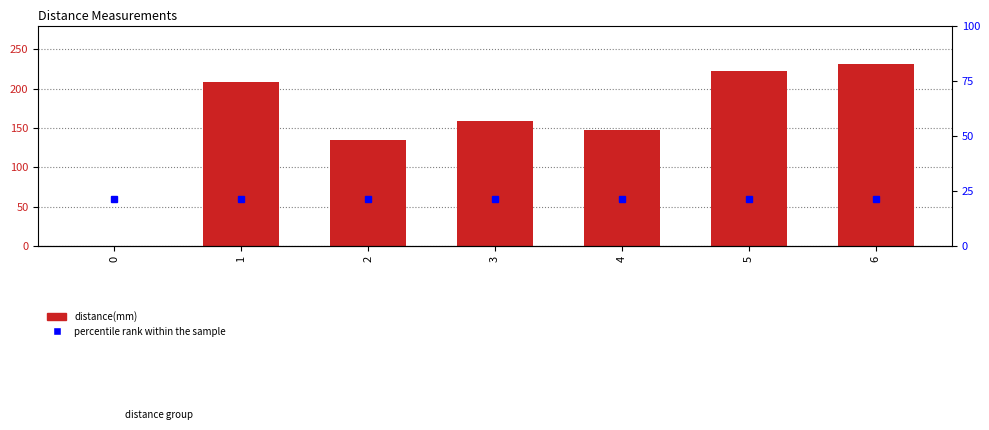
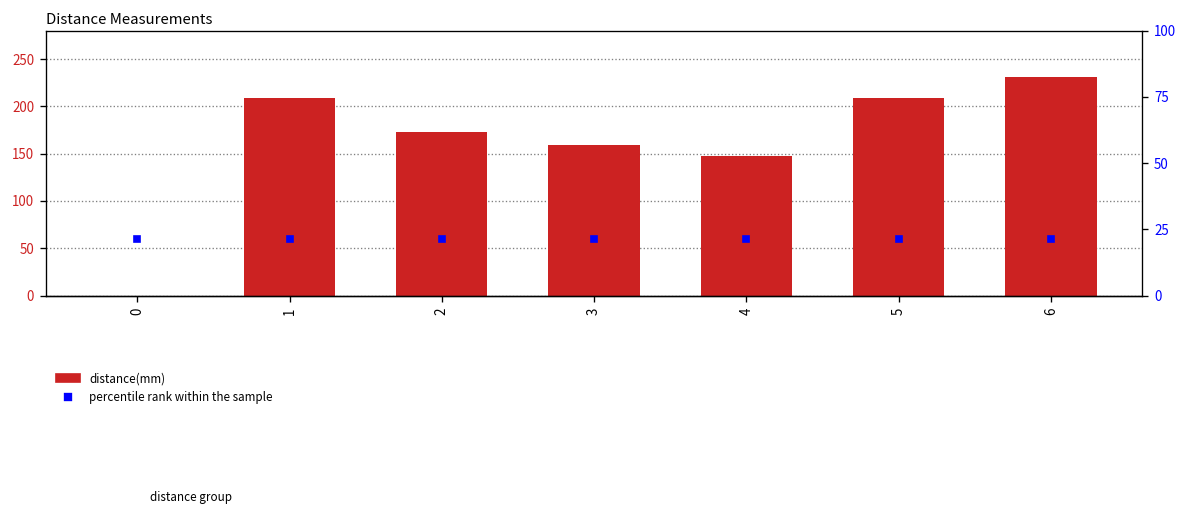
  {
    "distance(mm)": {
      "0": 0,
      "1": 210,
-     "2": 140,
+     "2": 170,
      "3": 160,
      "4": 150,
-     "5": 220,
+     "5": 210,
      "6": 230
    }
  }
